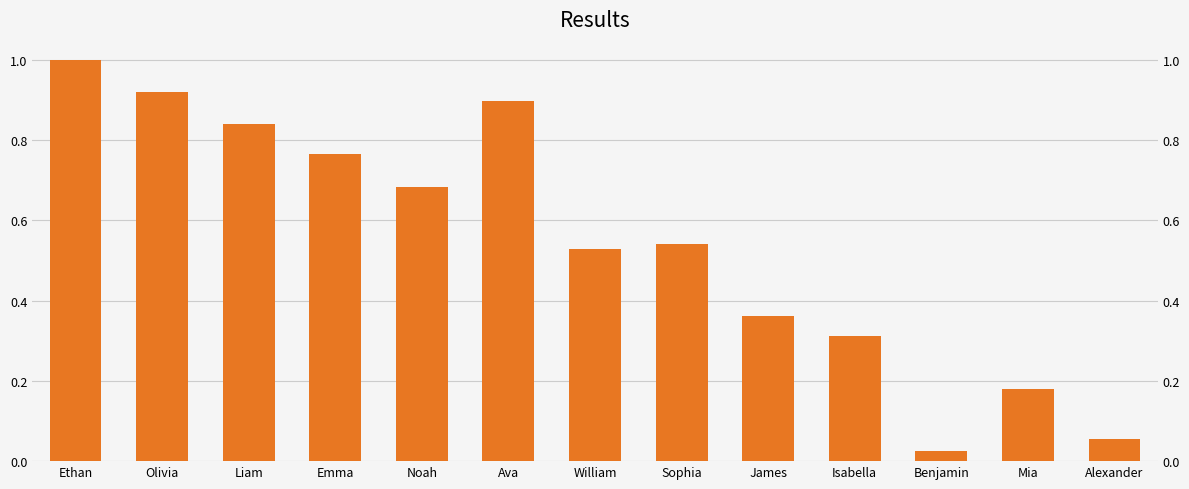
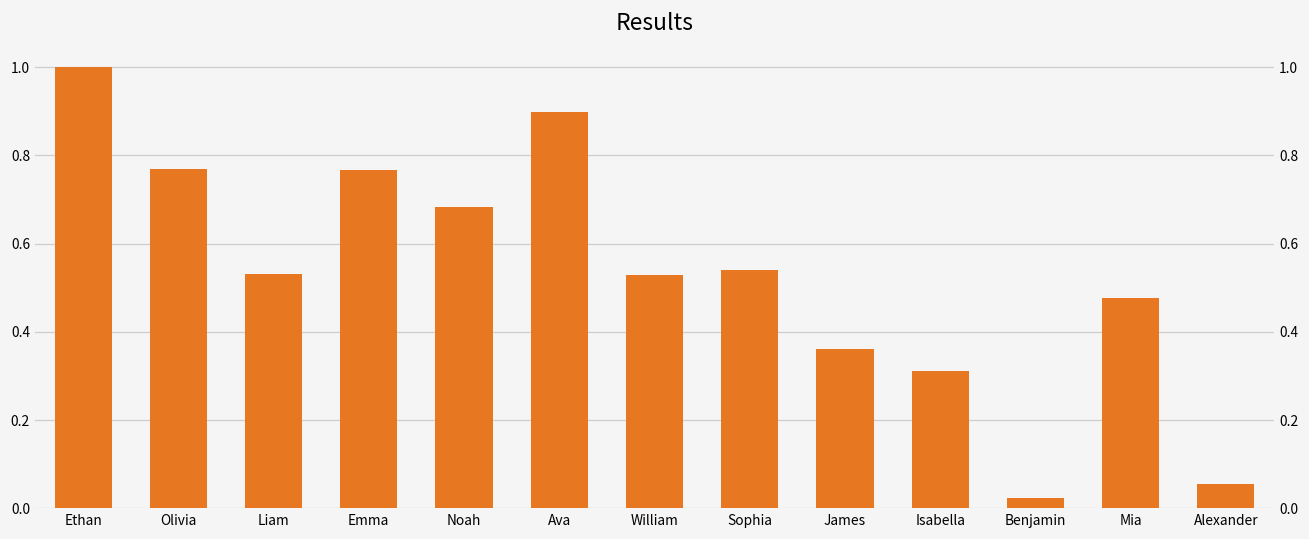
  {
    "Ethan": 1.00,
-   "Olivia": 0.92,
-   "Liam": 0.84,
+   "Olivia": 0.77,
+   "Liam": 0.53,
    "Emma": 0.77,
    "Noah": 0.68,
    "Ava": 0.90,
    "William": 0.53,
    "Sophia": 0.54,
    "James": 0.36,
    "Isabella": 0.31,
    "Benjamin": 0.02,
-   "Mia": 0.18,
+   "Mia": 0.48,
    "Alexander": 0.06
  }
